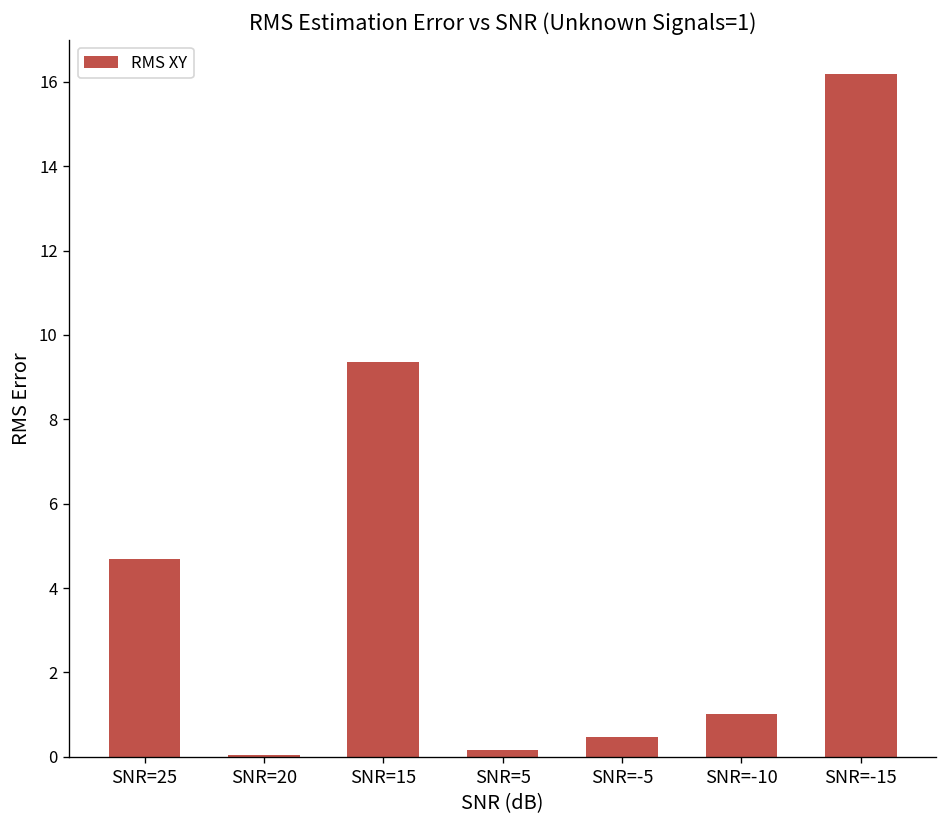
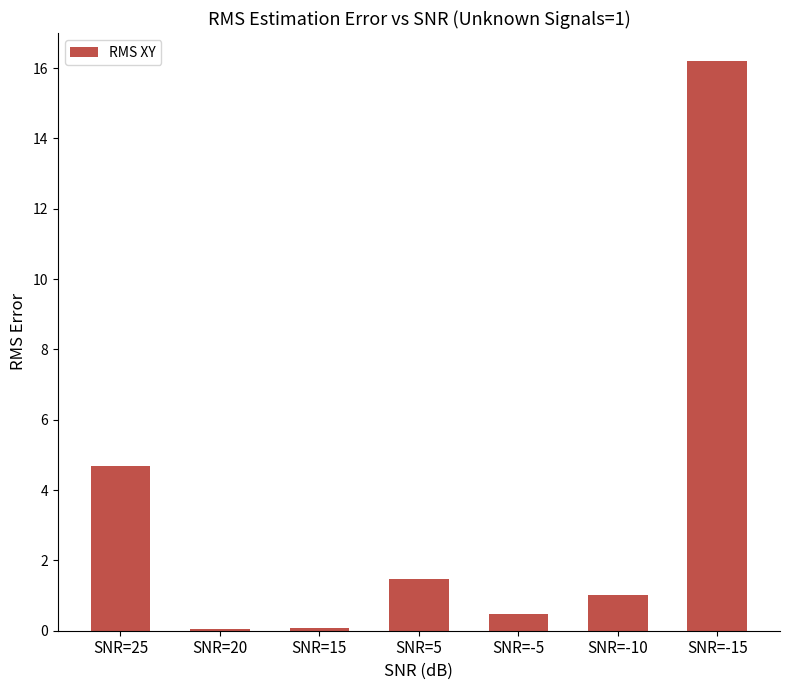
  {
    "SNR=25": 4.7,
-   "SNR=15": 9.4,
-   "SNR=5": 0.2,
+   "SNR=15": 0.1,
+   "SNR=5": 1.5,
    "SNR=-5": 0.5,
    "SNR=-10": 1.0,
    "SNR=-15": 16.2
  }
